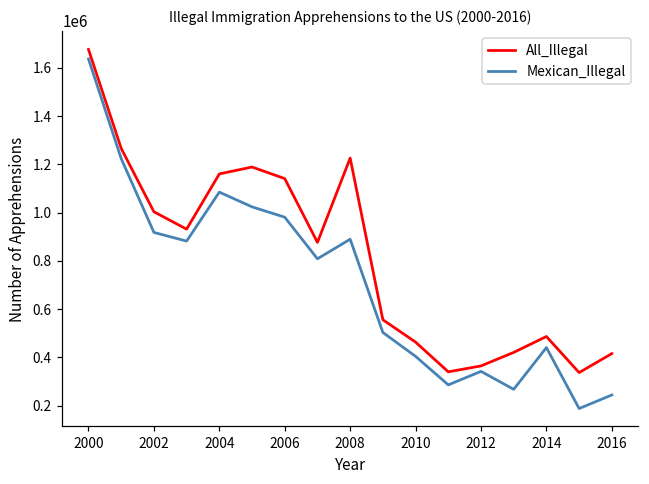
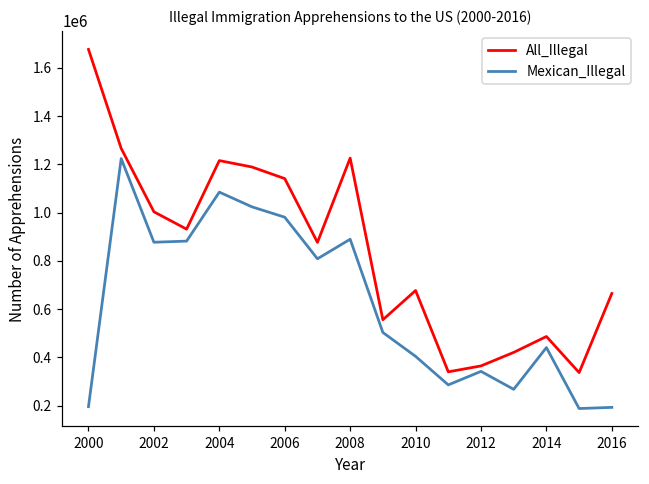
  {
    "All_Illegal": {
      "2000": 1680000,
      "2002": 1000000,
-     "2004": 1160000,
+     "2004": 1220000,
      "2006": 1140000,
      "2008": 1230000,
-     "2010": 460000,
+     "2010": 680000,
      "2012": 360000,
      "2014": 490000,
-     "2016": 420000
+     "2016": 670000
    },
    "Mexican_Illegal": {
-     "2000": 1640000,
-     "2002": 920000,
+     "2000": 200000,
+     "2002": 880000,
      "2004": 1090000,
      "2006": 980000,
      "2008": 890000,
      "2010": 400000,
      "2012": 340000,
      "2014": 440000,
-     "2016": 240000
+     "2016": 190000
    }
  }
